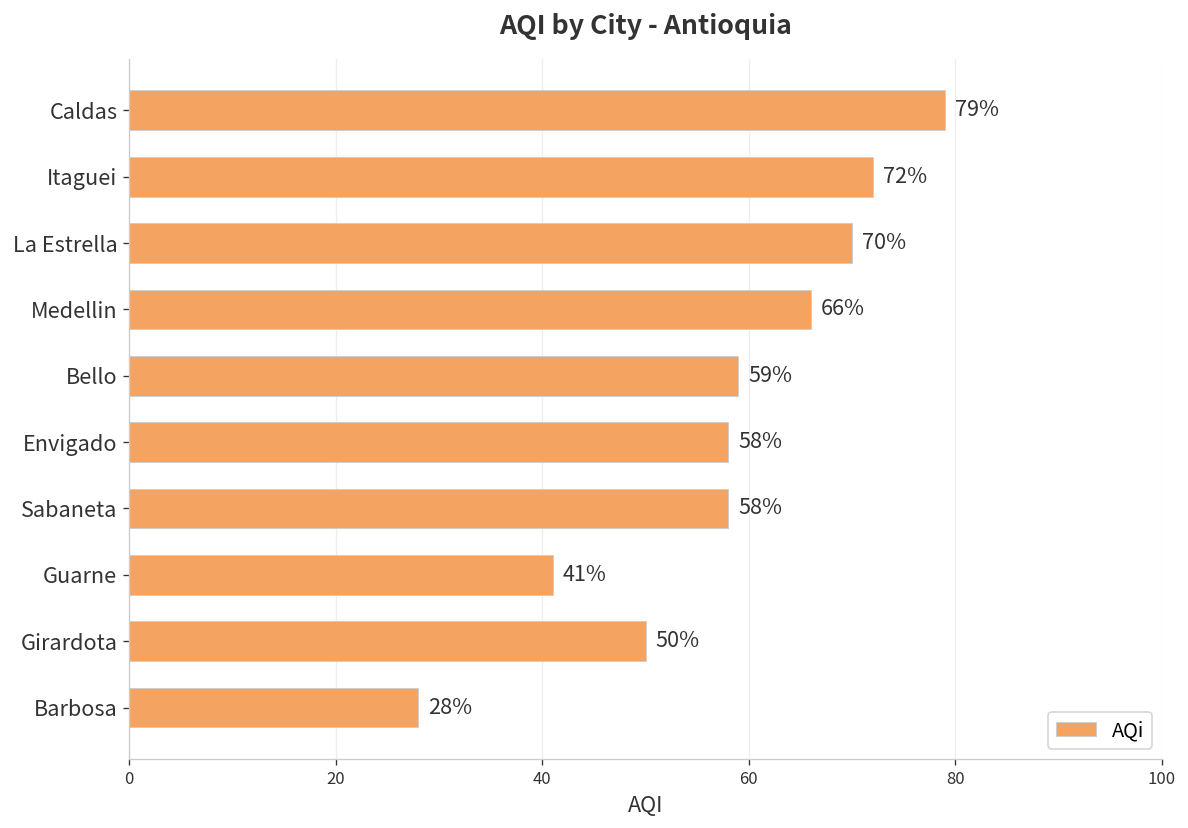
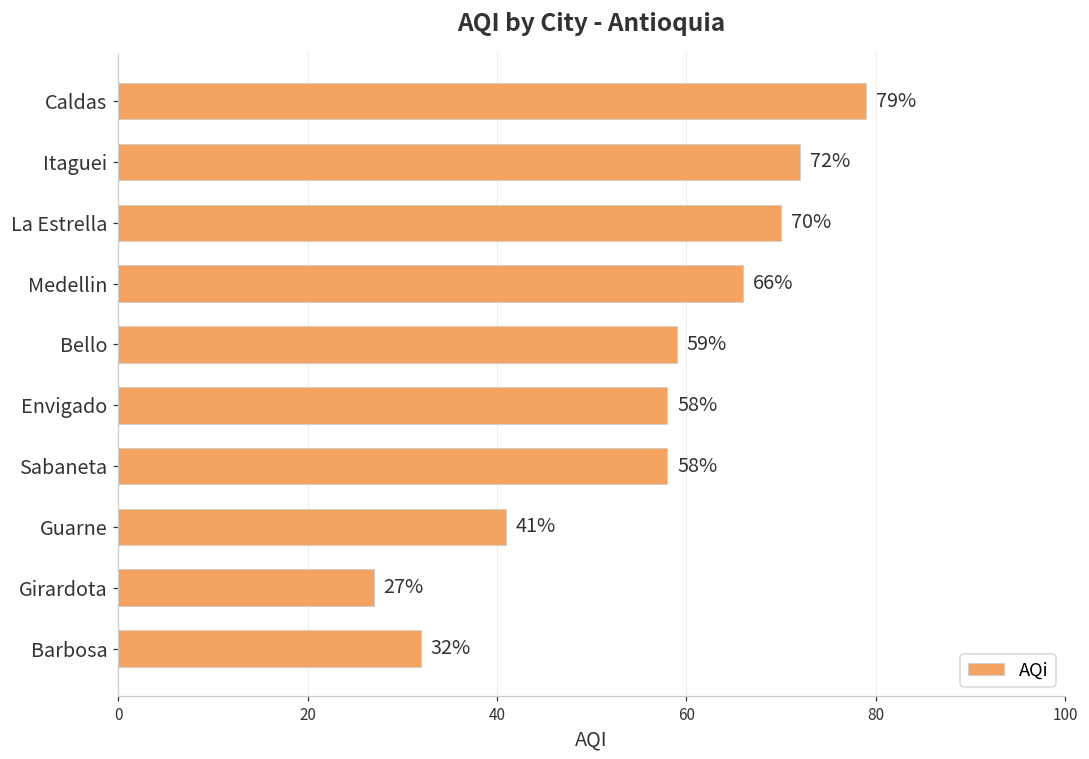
  {
    "Caldas": "79%",
    "Itaguei": "72%",
    "La Estrella": "70%",
    "Medellin": "66%",
    "Bello": "59%",
    "Envigado": "58%",
    "Sabaneta": "58%",
    "Guarne": "41%",
-   "Girardota": "50%",
-   "Barbosa": "28%"
+   "Girardota": "27%",
+   "Barbosa": "32%"
  }
